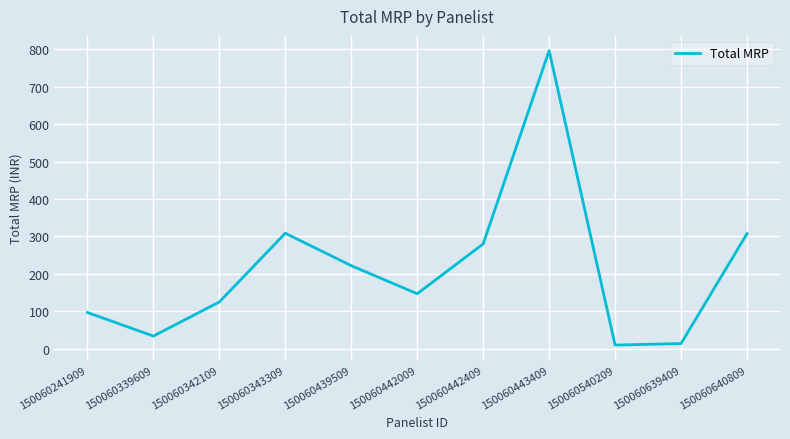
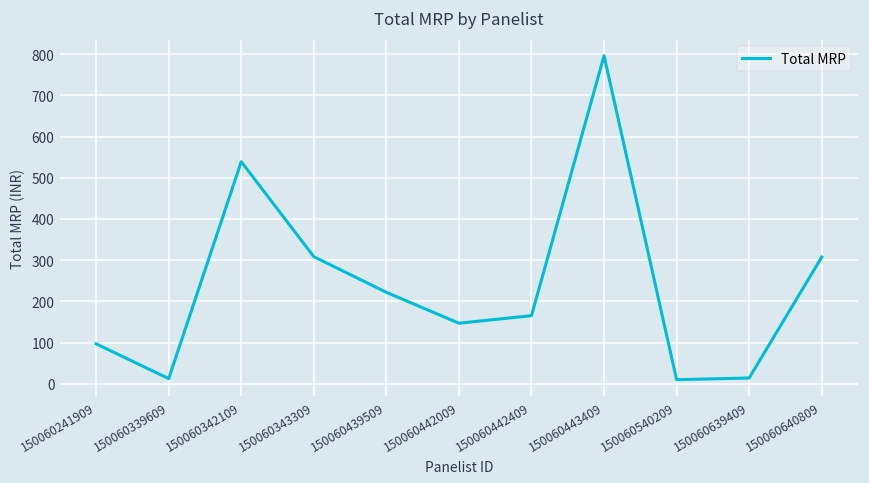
  {
    "150060241909": 100,
-   "150060339609": 30,
-   "150060342109": 130,
+   "150060339609": 10,
+   "150060342109": 540,
    "150060343309": 310,
    "150060439509": 220,
    "150060442009": 150,
-   "150060442409": 280,
+   "150060442409": 170,
    "150060443409": 800,
    "150060540209": 10,
    "150060639409": 10,
    "150060640809": 310
  }
